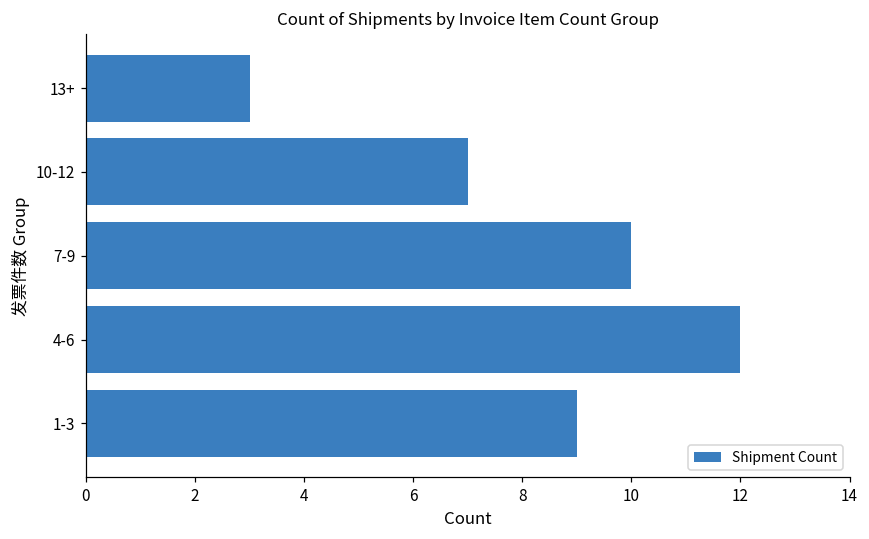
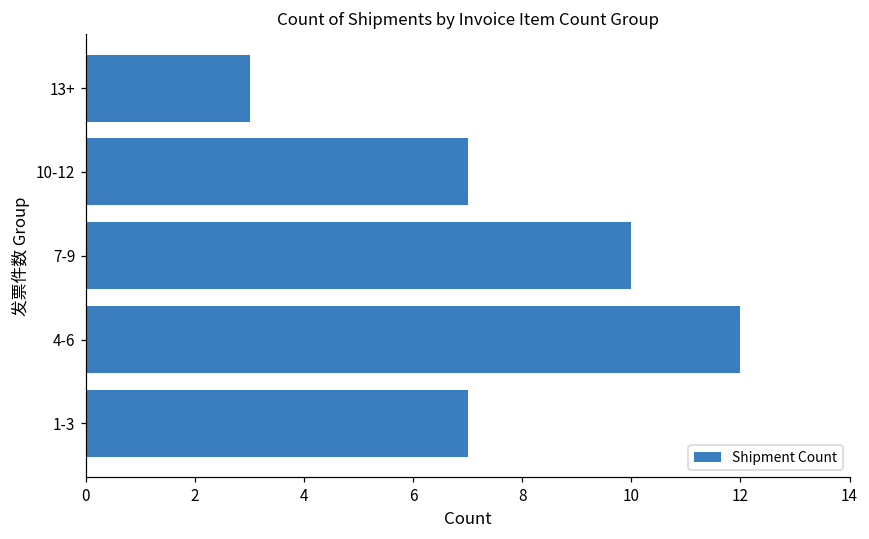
  {
    "13+": 3,
    "10-12": 7,
    "7-9": 10,
    "4-6": 12,
-   "1-3": 9
+   "1-3": 7
  }
